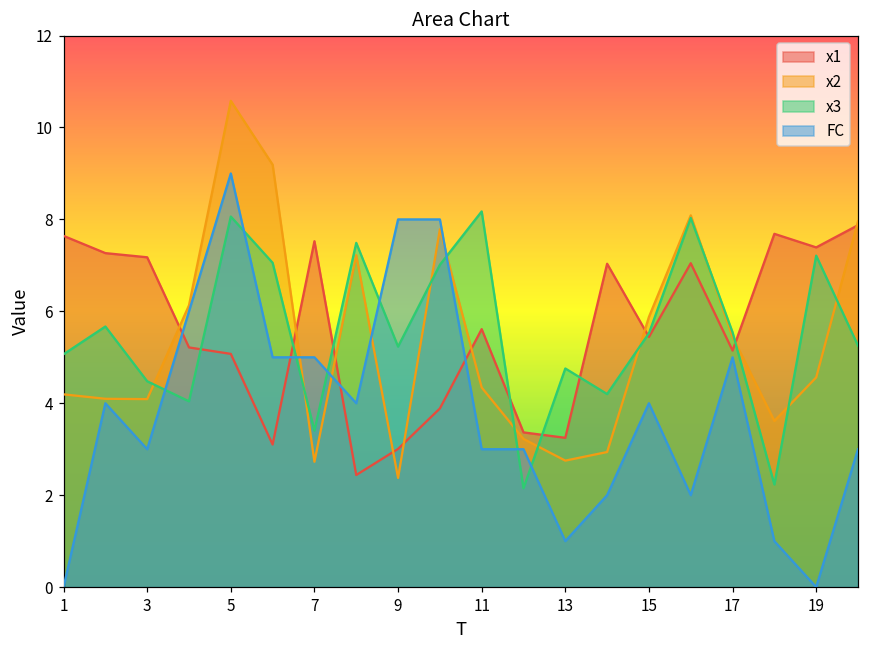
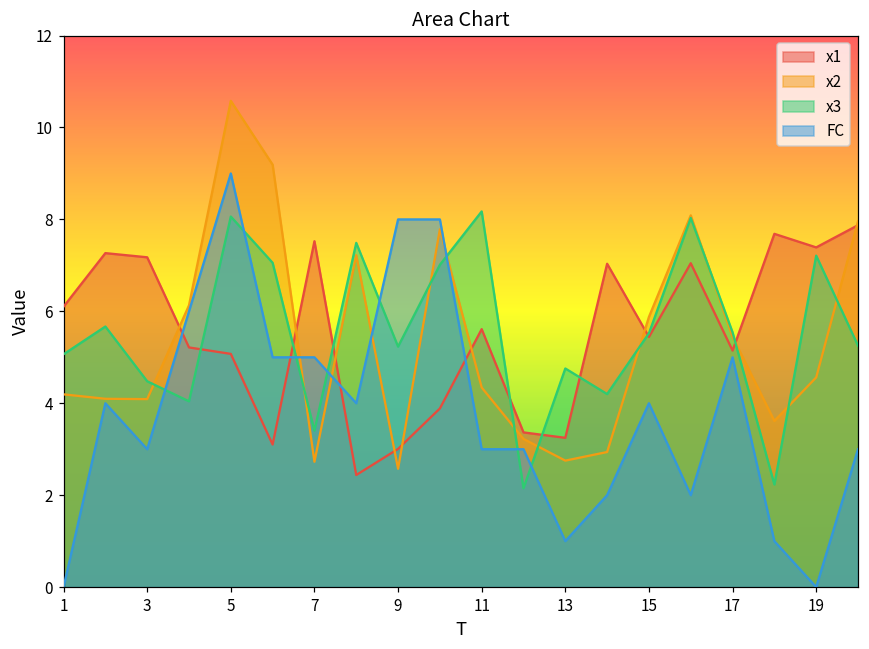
  {
    "x1": {
-     "1": 7.6,
+     "1": 6.1,
      "3": 7.2,
      "5": 5.1,
      "7": 7.5,
      "9": 3.0,
      "11": 5.6,
      "13": 3.2,
      "15": 5.4,
      "17": 5.1,
      "19": 7.4
    },
    "x2": {
      "1": 4.2,
      "3": 4.1,
      "5": 10.6,
      "7": 2.7,
-     "9": 2.4,
+     "9": 2.6,
      "11": 4.3,
      "13": 2.8,
      "15": 5.9,
      "17": 5.4,
      "19": 4.6
    },
    "x3": {
      "1": 5.1,
      "3": 4.5,
      "5": 8.1,
      "7": 3.4,
      "9": 5.2,
      "11": 8.2,
      "13": 4.8,
      "15": 5.5,
      "17": 5.5,
      "19": 7.2
    },
    "FC": {
      "1": 0.0,
      "3": 3.0,
      "5": 9.0,
      "7": 5.0,
      "9": 8.0,
      "11": 3.0,
      "13": 1.0,
      "15": 4.0,
      "17": 5.0,
      "19": 0.0
    }
  }
